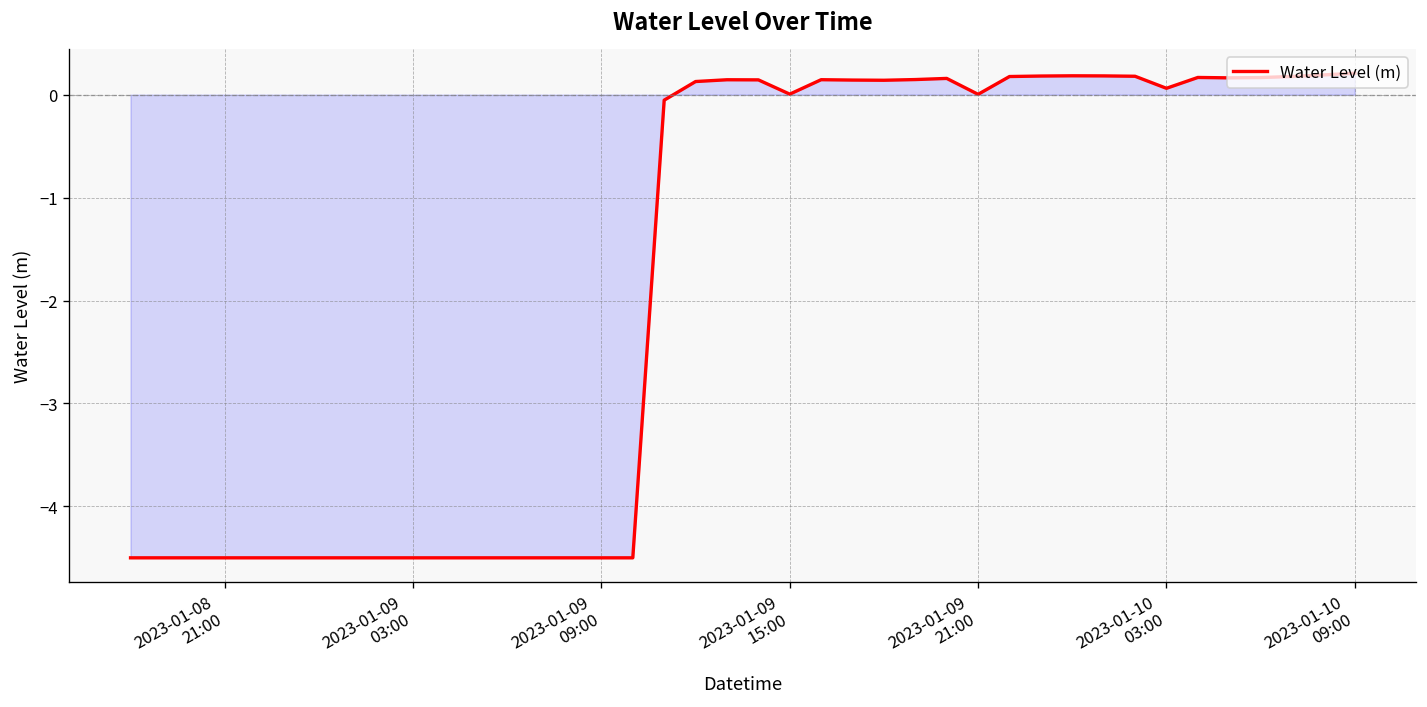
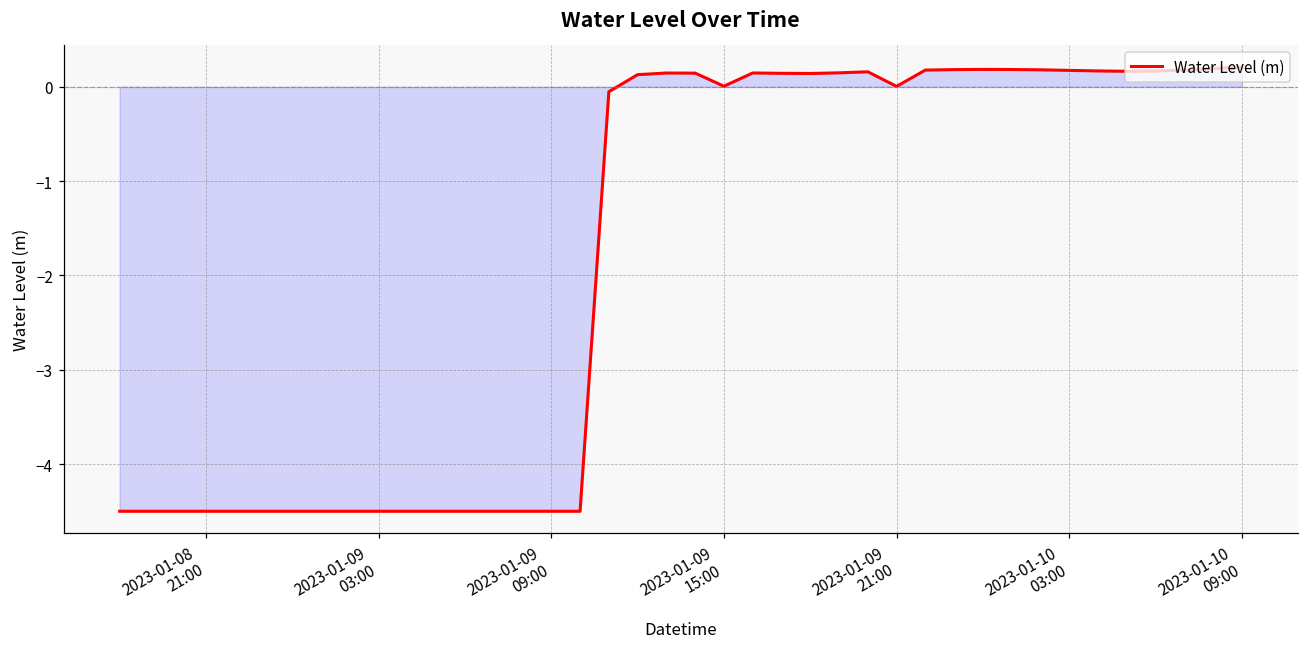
  {
    "Water Level (m)": {
      "2023-01-08 21:00": -4.5,
      "2023-01-09 03:00": -4.5,
      "2023-01-09 09:00": -4.5,
-     "2023-01-10 03:00": 0.1
+     "2023-01-10 03:00": 0.2
    }
  }
